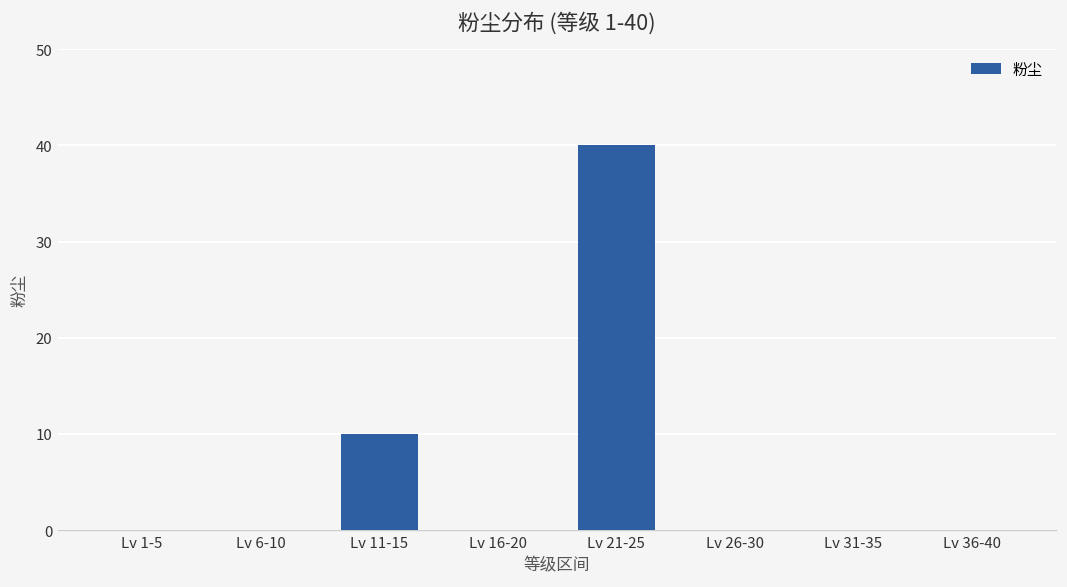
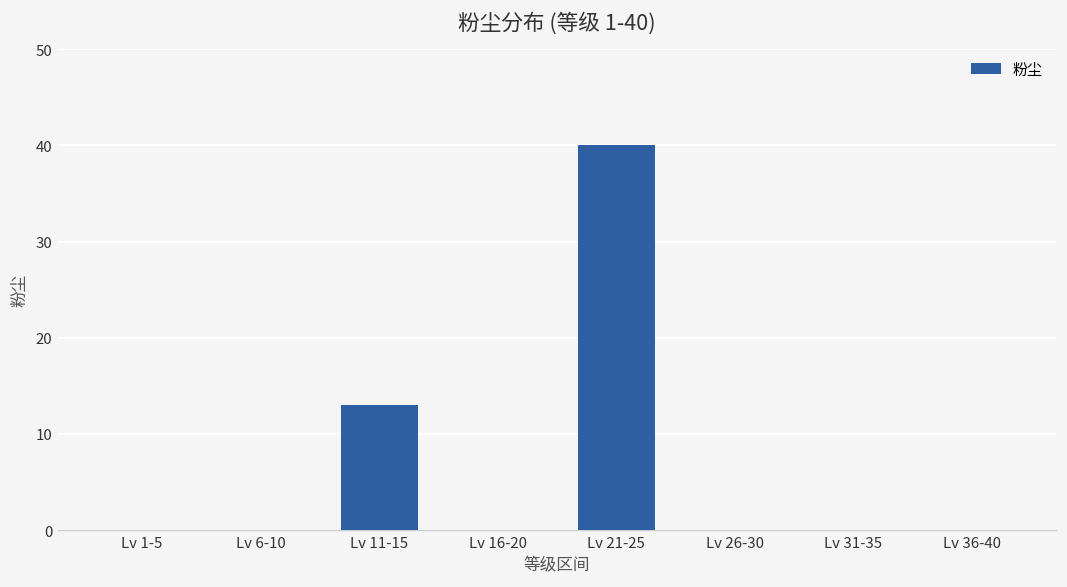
  {
    "Lv 1-5": 0,
    "Lv 6-10": 0,
-   "Lv 11-15": 10,
+   "Lv 11-15": 13,
    "Lv 16-20": 0,
    "Lv 21-25": 40,
    "Lv 26-30": 0,
    "Lv 31-35": 0,
    "Lv 36-40": 0
  }
